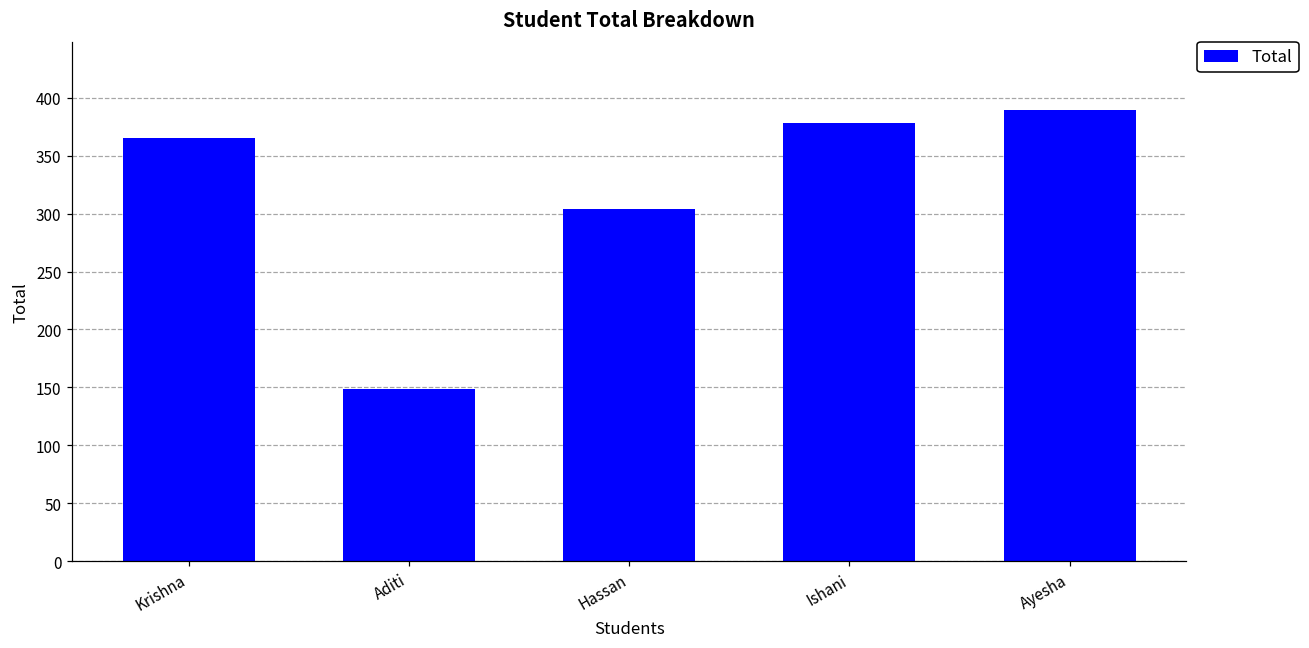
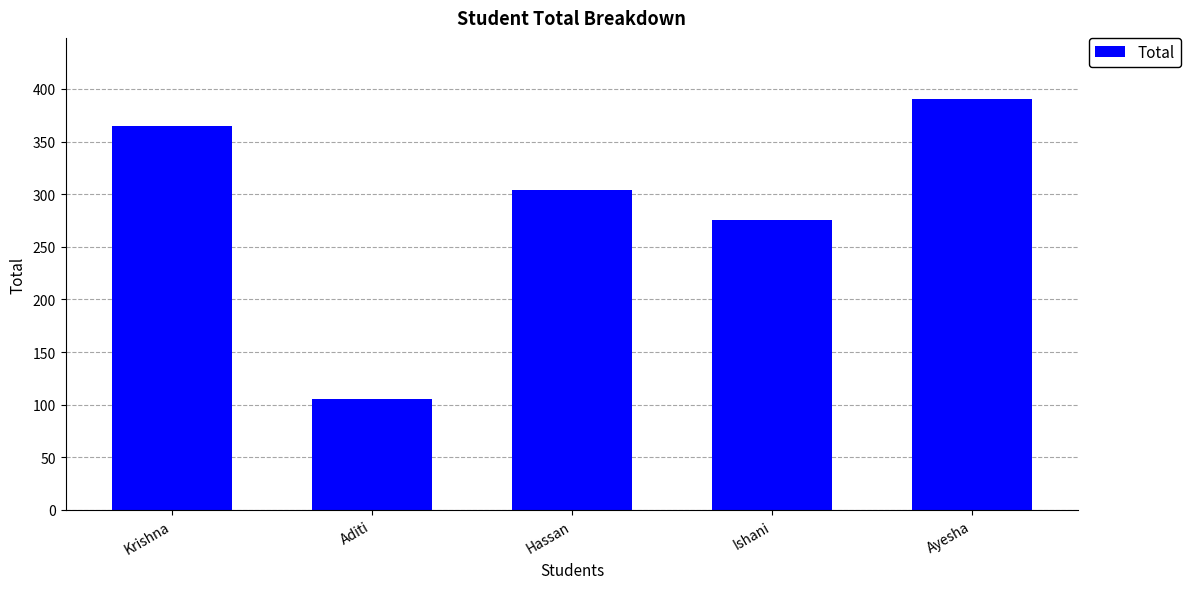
  {
    "Krishna": 365,
-   "Aditi": 149,
+   "Aditi": 105,
    "Hassan": 304,
-   "Ishani": 378,
+   "Ishani": 275,
    "Ayesha": 390
  }
